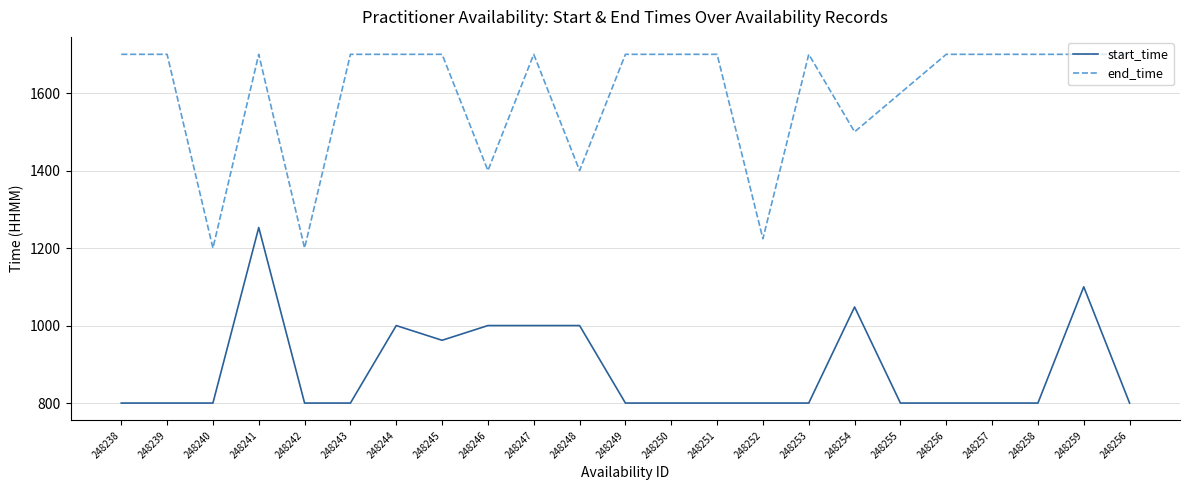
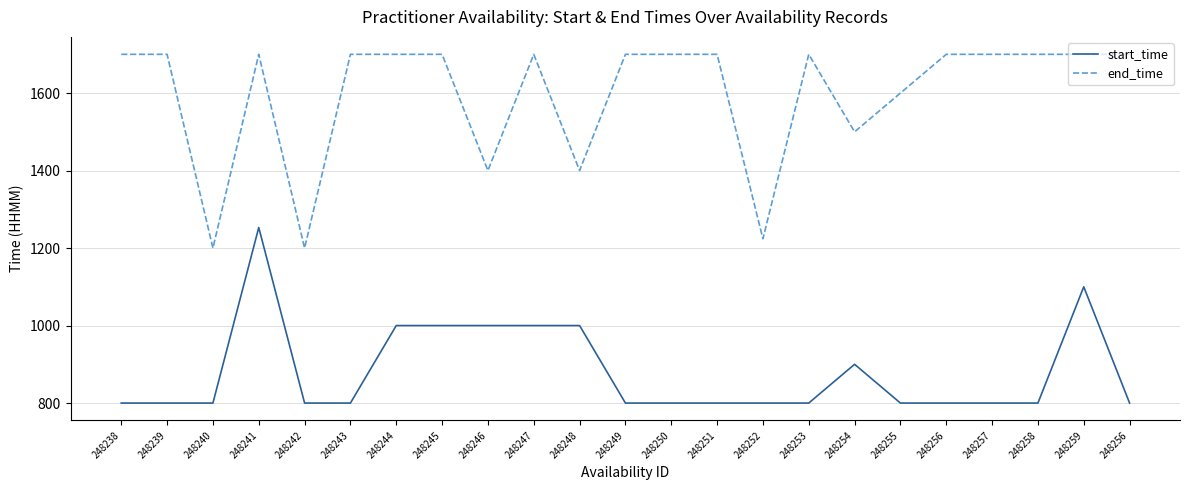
  {
    "start_time": {
      "248238": 800,
      "248239": 800,
      "248240": 800,
      "248241": 1250,
      "248242": 800,
      "248243": 800,
      "248244": 1000,
-     "248245": 960,
+     "248245": 1000,
      "248246": 1000,
      "248247": 1000,
      "248248": 1000,
      "248249": 800,
      "248250": 800,
      "248251": 800,
      "248252": 800,
      "248253": 800,
-     "248254": 1050,
+     "248254": 900,
      "248255": 800,
      "248257": 800,
      "248258": 800,
      "248259": 1100
    },
    "end_time": {
      "248238": 1700,
      "248239": 1700,
      "248240": 1200,
      "248241": 1700,
      "248242": 1200,
      "248243": 1700,
      "248244": 1700,
      "248245": 1700,
      "248246": 1400,
      "248247": 1700,
      "248248": 1400,
      "248249": 1700,
      "248250": 1700,
      "248251": 1700,
      "248252": 1220,
      "248253": 1700,
      "248254": 1500,
      "248255": 1600,
      "248257": 1700,
      "248258": 1700
    }
  }
